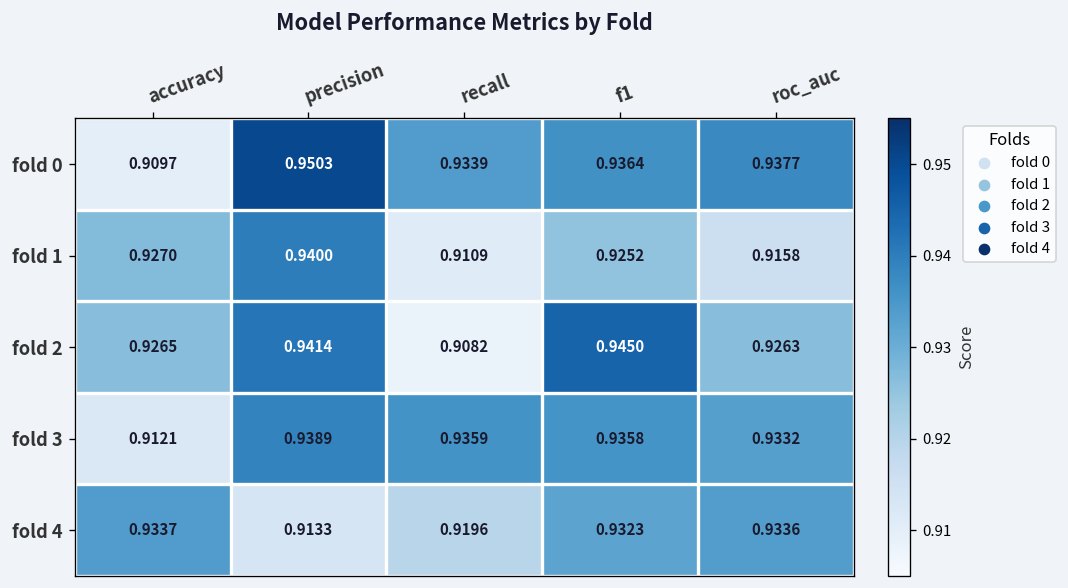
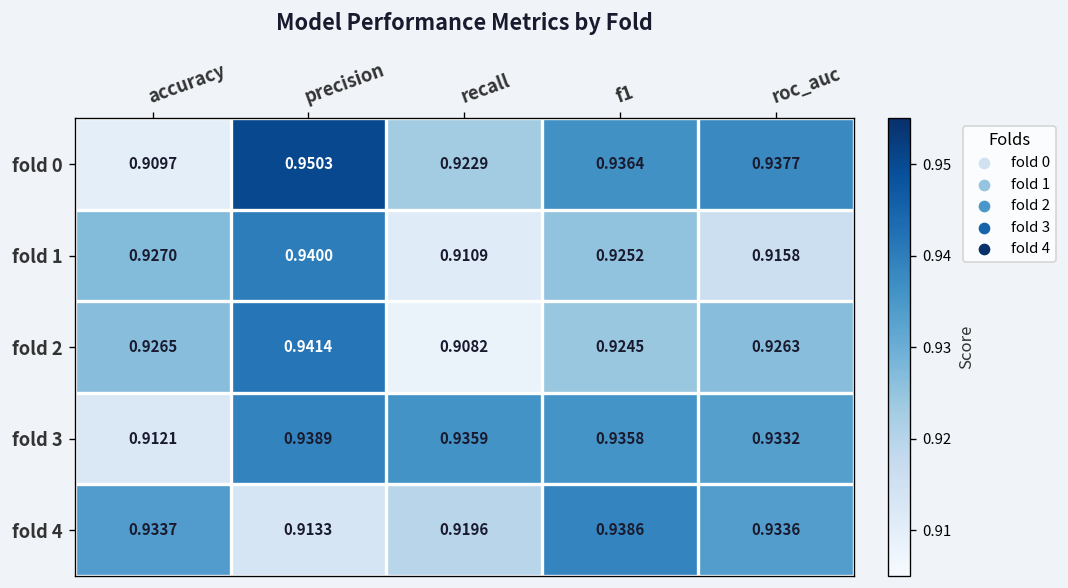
  {
    "fold 0": {
      "accuracy": 0.9097,
      "precision": 0.9503,
-     "recall": 0.9339,
+     "recall": 0.9229,
      "f1": 0.9364,
      "roc_auc": 0.9377
    },
    "fold 1": {
      "accuracy": 0.9270,
      "precision": 0.9400,
      "recall": 0.9109,
      "f1": 0.9252,
      "roc_auc": 0.9158
    },
    "fold 2": {
      "accuracy": 0.9265,
      "precision": 0.9414,
      "recall": 0.9082,
-     "f1": 0.9450,
+     "f1": 0.9245,
      "roc_auc": 0.9263
    },
    "fold 3": {
      "accuracy": 0.9121,
      "precision": 0.9389,
      "recall": 0.9359,
      "f1": 0.9358,
      "roc_auc": 0.9332
    },
    "fold 4": {
      "accuracy": 0.9337,
      "precision": 0.9133,
      "recall": 0.9196,
-     "f1": 0.9323,
+     "f1": 0.9386,
      "roc_auc": 0.9336
    }
  }
